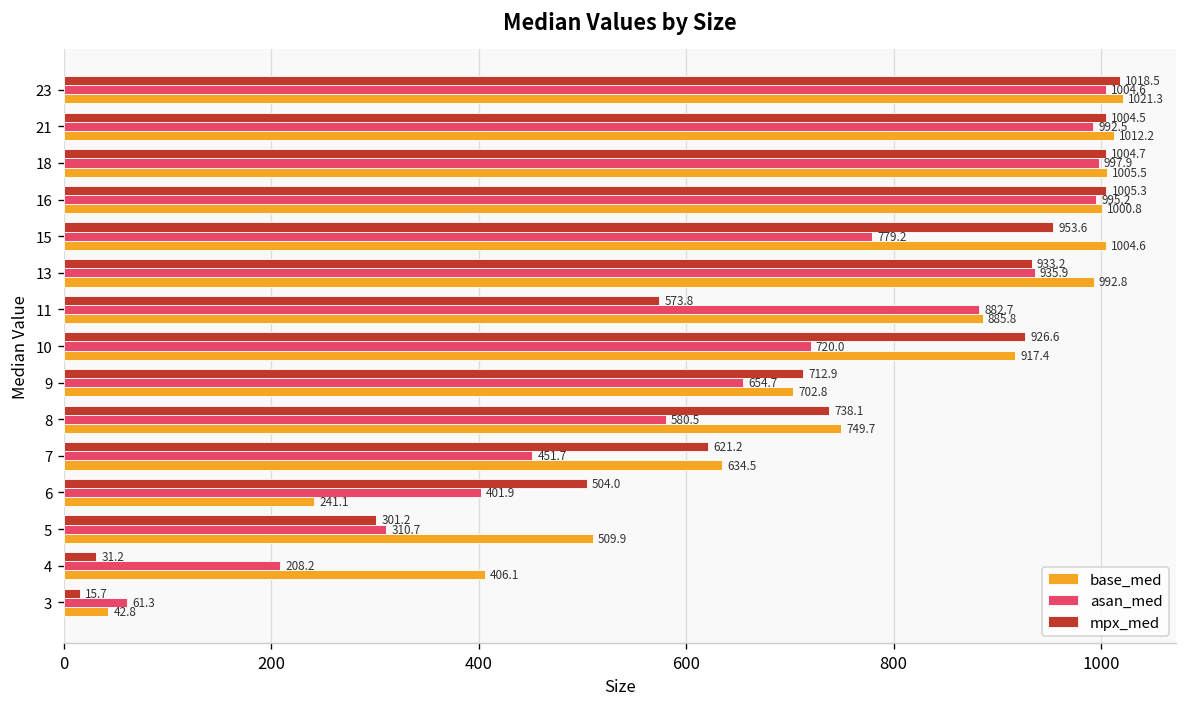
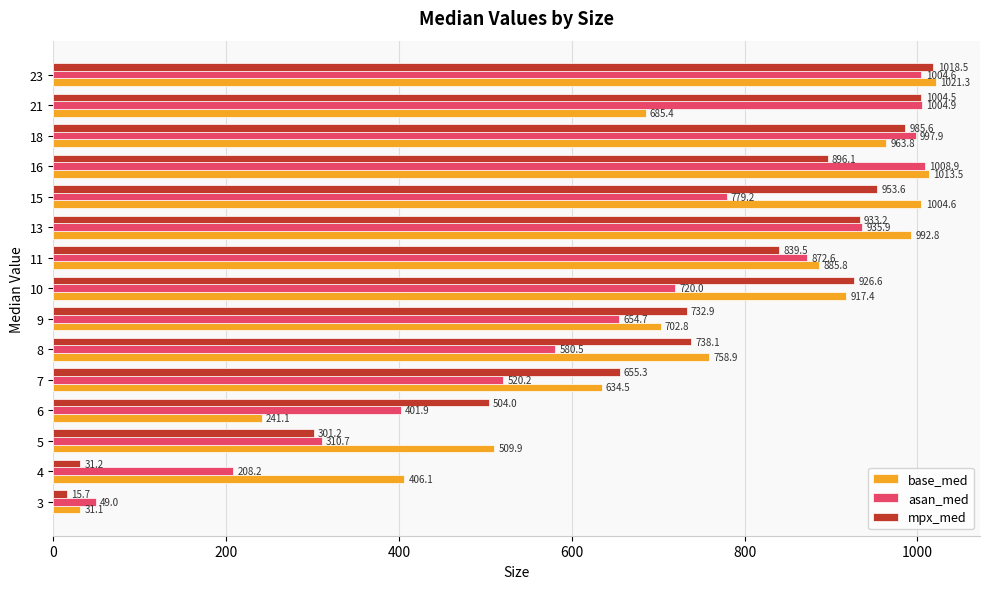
  {
    "base_med": {
      "23": 1021.3,
-     "21": 1012.2,
-     "18": 1005.5,
-     "16": 1000.8,
+     "21": 685.4,
+     "18": 963.8,
+     "16": 1013.5,
      "15": 1004.6,
      "13": 992.8,
      "10": 917.4,
      "9": 702.8,
-     "8": 749.7,
+     "8": 758.9,
      "7": 634.5,
      "6": 241.1,
      "5": 509.9,
      "4": 406.1,
-     "3": 42.8
+     "3": 31.1
    },
    "asan_med": {
      "23": 1004.6,
-     "21": 992.5,
-     "16": 995.2,
+     "21": 1004.9,
+     "16": 1008.9,
      "15": 779.2,
-     "11": 882.7,
+     "11": 872.6,
      "10": 720.0,
      "9": 654.7,
      "8": 580.5,
-     "7": 451.7,
+     "7": 520.2,
      "6": 401.9,
      "4": 208.2,
-     "3": 61.3
+     "3": 49.0
    },
    "mpx_med": {
      "23": 1018.5,
      "21": 1004.5,
-     "18": 1004.7,
-     "16": 1005.3,
+     "18": 985.6,
+     "16": 896.1,
      "15": 953.6,
-     "11": 573.8,
+     "11": 839.5,
      "10": 926.6,
-     "9": 712.9,
+     "9": 732.9,
      "8": 738.1,
-     "7": 621.2,
+     "7": 655.3,
      "6": 504.0,
      "4": 31.2,
      "3": 15.7
    }
  }
